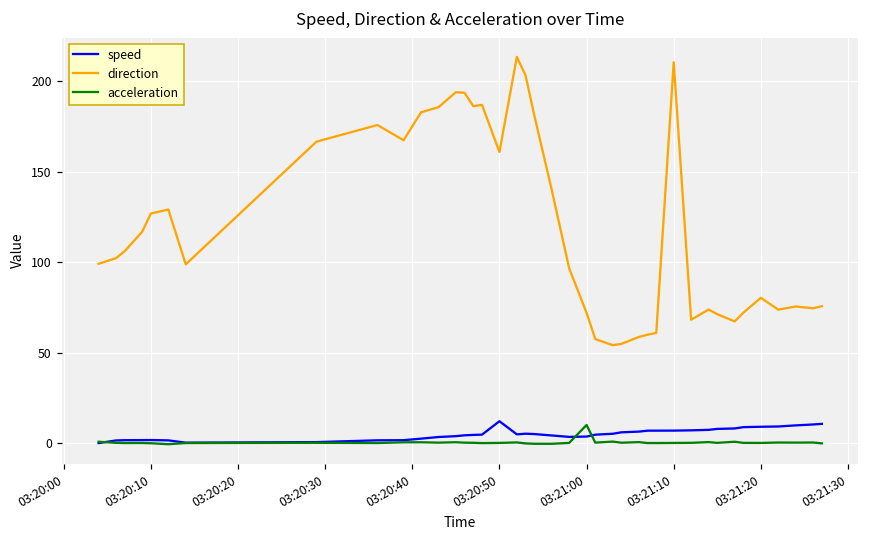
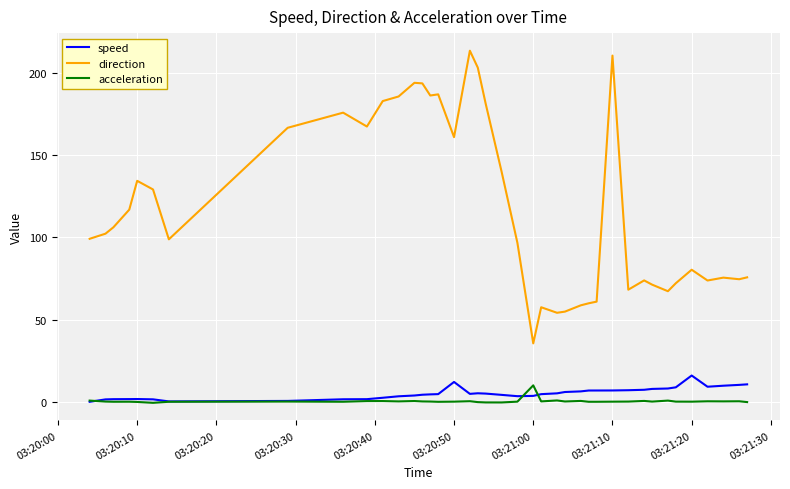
  {
    "speed": {
      "03:20:10": 2,
      "03:20:50": 12,
      "03:21:00": 4,
      "03:21:10": 7,
-     "03:21:20": 9
+     "03:21:20": 16
    },
    "direction": {
-     "03:20:10": 127,
+     "03:20:10": 134,
      "03:20:50": 161,
-     "03:21:00": 72,
+     "03:21:00": 36,
      "03:21:10": 211,
      "03:21:20": 80
    },
    "acceleration": {
      "03:20:10": 0,
      "03:20:50": 0,
      "03:21:00": 10,
      "03:21:10": 0,
      "03:21:20": 0
    }
  }
